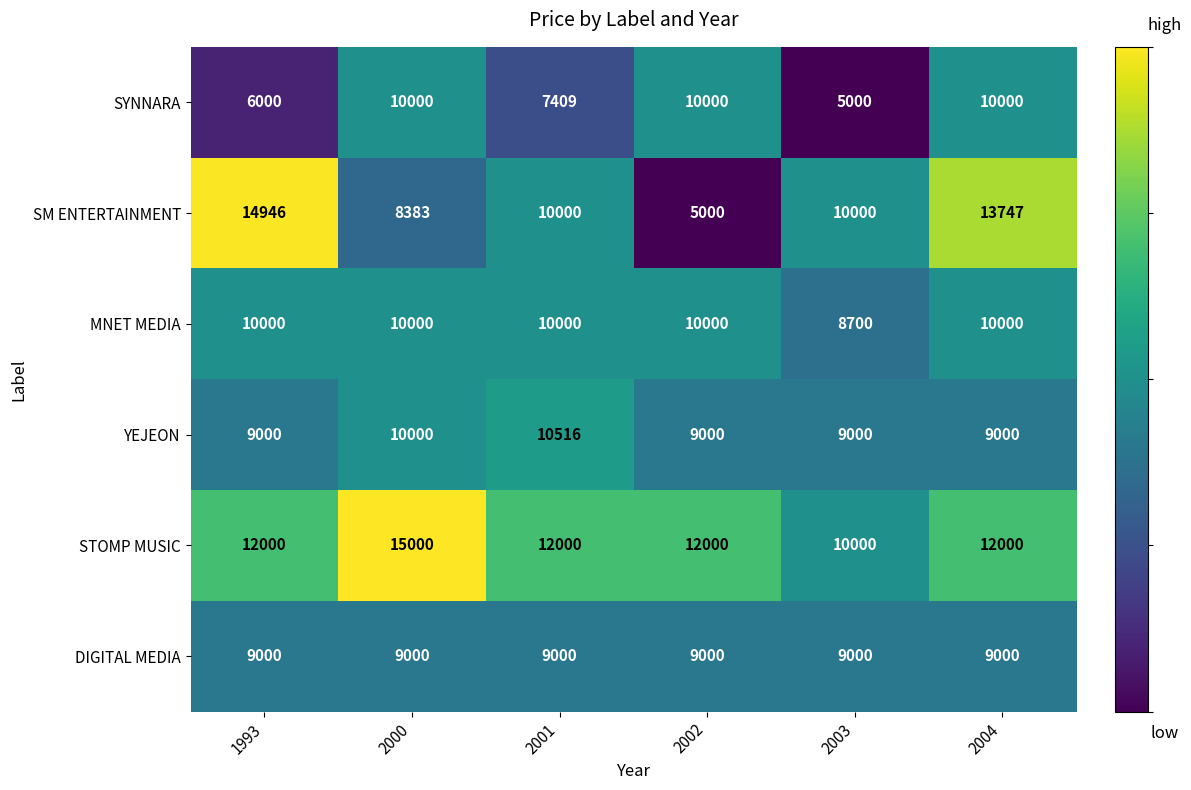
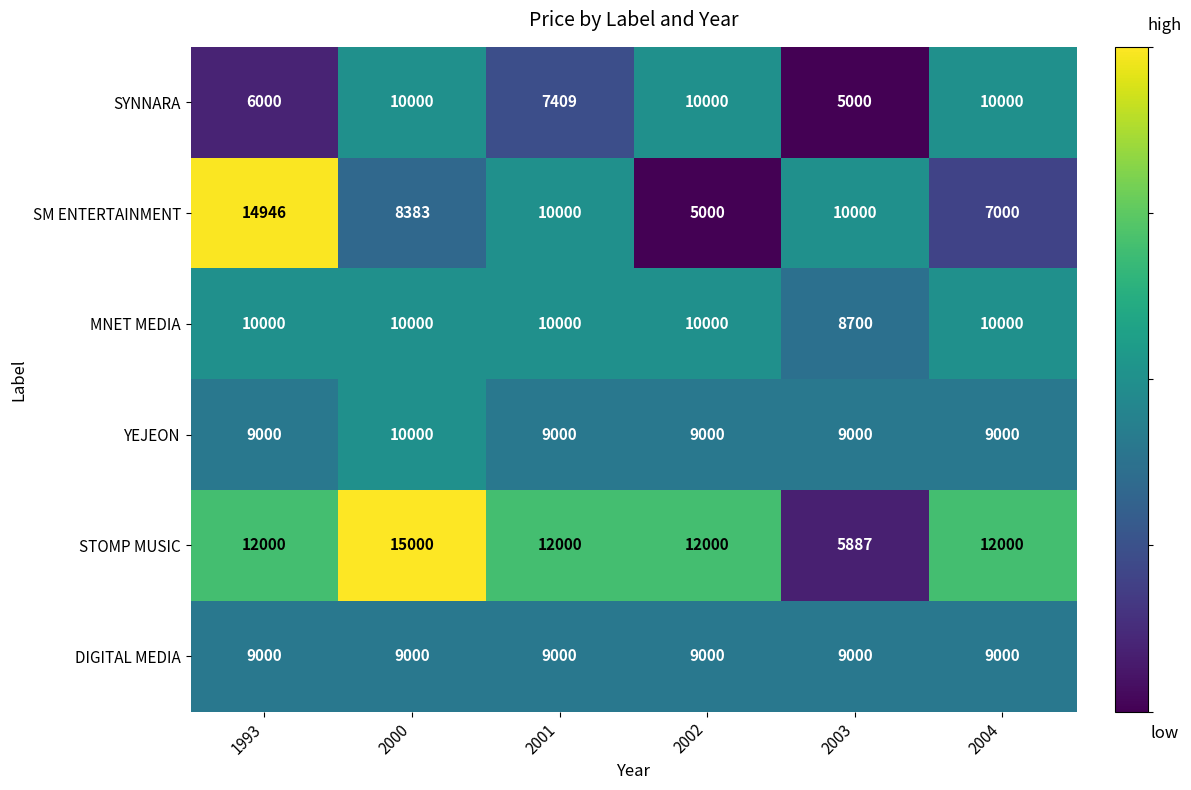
  {
    "SYNNARA": {
      "1993": 6000,
      "2000": 10000,
      "2001": 7409,
      "2002": 10000,
      "2003": 5000,
      "2004": 10000
    },
    "SM ENTERTAINMENT": {
      "1993": 14946,
      "2000": 8383,
      "2001": 10000,
      "2002": 5000,
      "2003": 10000,
-     "2004": 13747
+     "2004": 7000
    },
    "MNET MEDIA": {
      "1993": 10000,
      "2000": 10000,
      "2001": 10000,
      "2002": 10000,
      "2003": 8700,
      "2004": 10000
    },
    "YEJEON": {
      "1993": 9000,
      "2000": 10000,
-     "2001": 10516,
+     "2001": 9000,
      "2002": 9000,
      "2003": 9000,
      "2004": 9000
    },
    "STOMP MUSIC": {
      "1993": 12000,
      "2000": 15000,
      "2001": 12000,
      "2002": 12000,
-     "2003": 10000,
+     "2003": 5887,
      "2004": 12000
    },
    "DIGITAL MEDIA": {
      "1993": 9000,
      "2000": 9000,
      "2001": 9000,
      "2002": 9000,
      "2003": 9000,
      "2004": 9000
    }
  }
